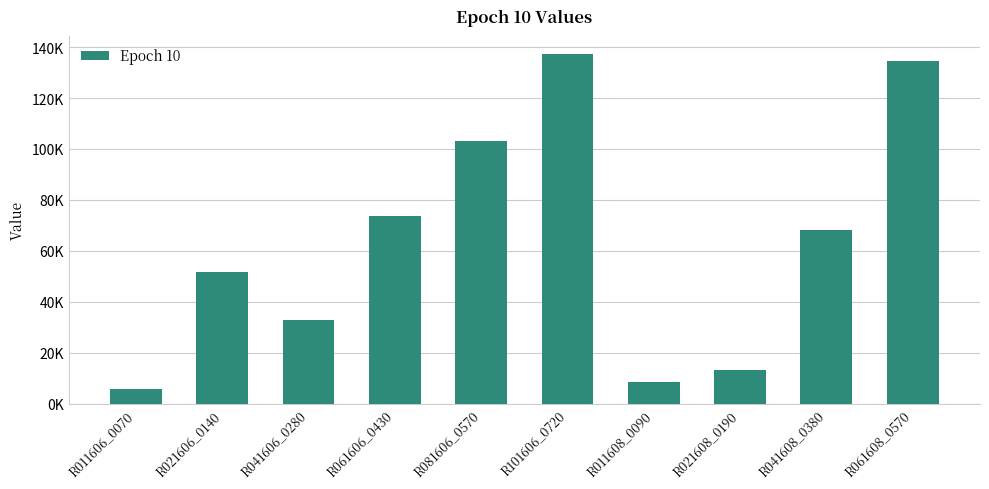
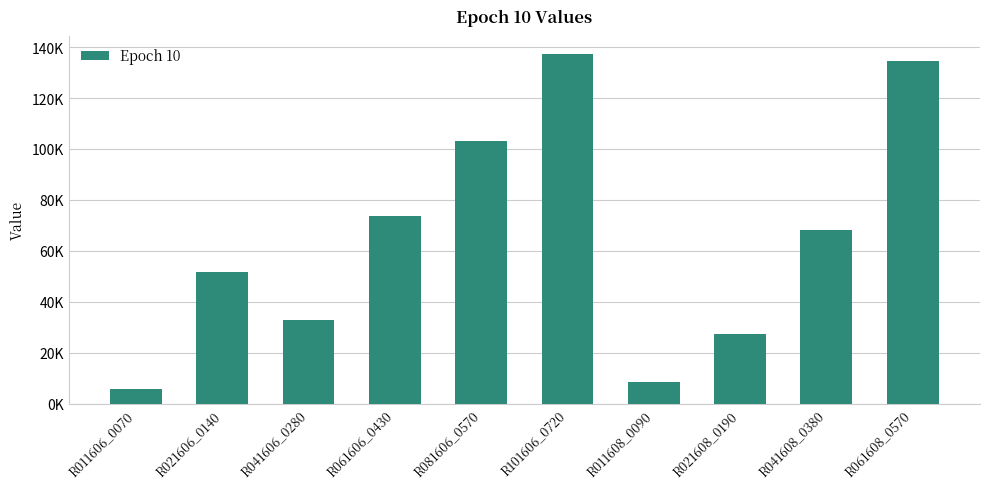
  {
    "R011606_0070": 6000,
    "R021606_0140": 52000,
    "R041606_0280": 33000,
    "R061606_0430": 74000,
    "R081606_0570": 103000,
    "R101606_0720": 137000,
    "R011608_0090": 9000,
-   "R021608_0190": 13000,
+   "R021608_0190": 27000,
    "R041608_0380": 68000,
    "R061608_0570": 135000
  }
